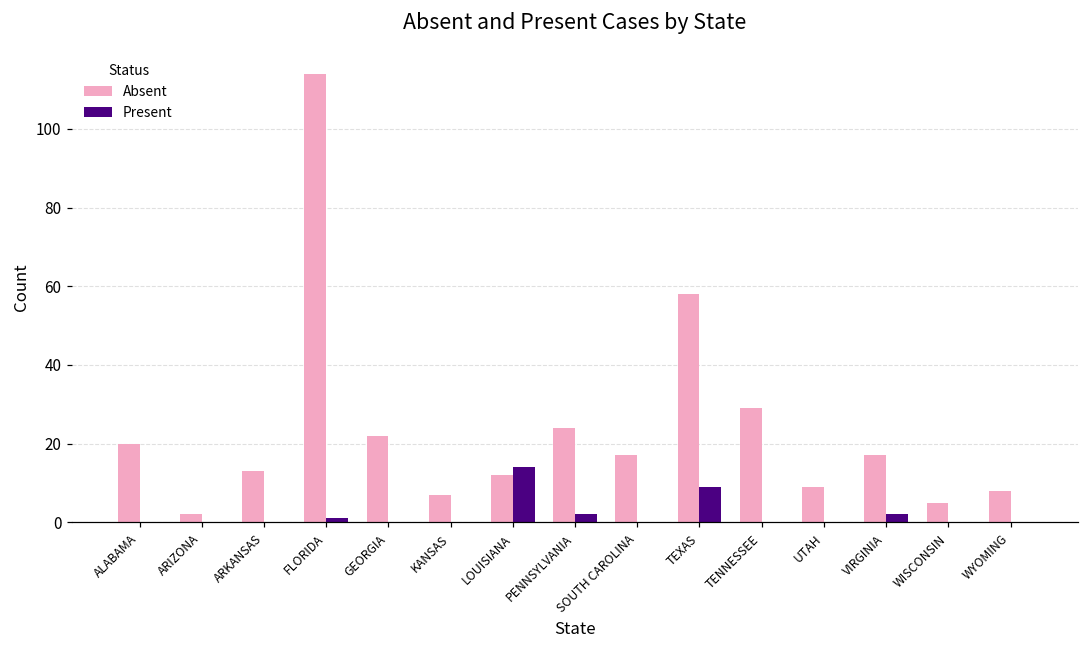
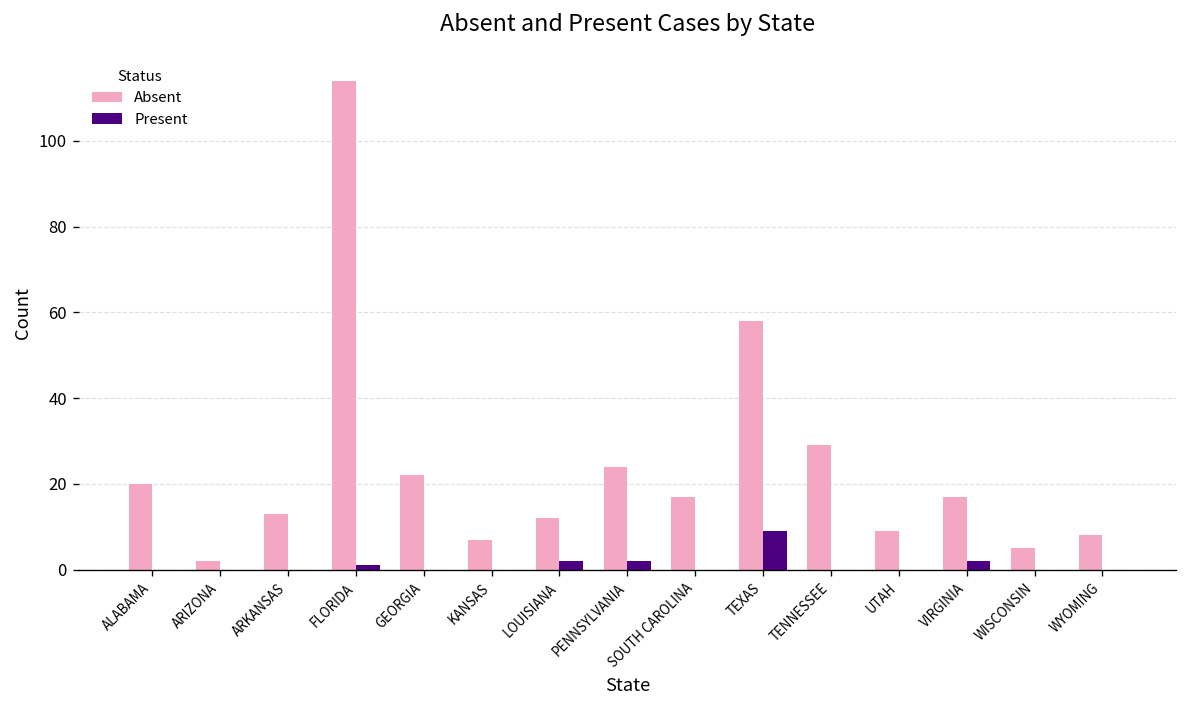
  {
    "Absent": {
      "ALABAMA": 20,
      "ARIZONA": 2,
      "ARKANSAS": 13,
      "FLORIDA": 114,
      "GEORGIA": 22,
      "KANSAS": 7,
      "LOUISIANA": 12,
      "PENNSYLVANIA": 24,
      "SOUTH CAROLINA": 17,
      "TEXAS": 58,
      "TENNESSEE": 29,
      "UTAH": 9,
      "VIRGINIA": 17,
      "WISCONSIN": 5,
      "WYOMING": 8
    },
    "Present": {
      "ALABAMA": 0,
      "ARIZONA": 0,
      "ARKANSAS": 0,
      "FLORIDA": 1,
      "GEORGIA": 0,
      "KANSAS": 0,
-     "LOUISIANA": 14,
+     "LOUISIANA": 2,
      "PENNSYLVANIA": 2,
      "SOUTH CAROLINA": 0,
      "TEXAS": 9,
      "TENNESSEE": 0,
      "UTAH": 0,
      "VIRGINIA": 2,
      "WISCONSIN": 0,
      "WYOMING": 0
    }
  }
